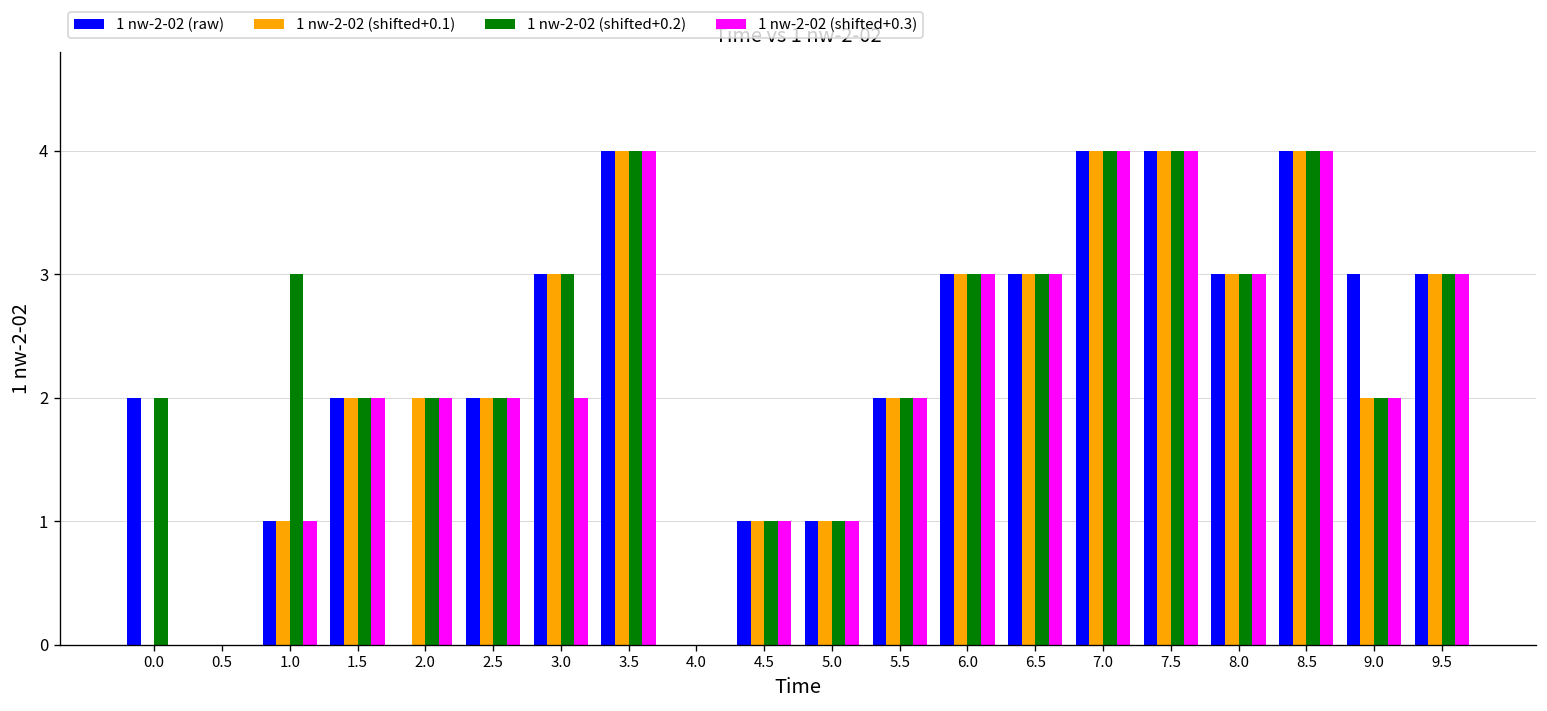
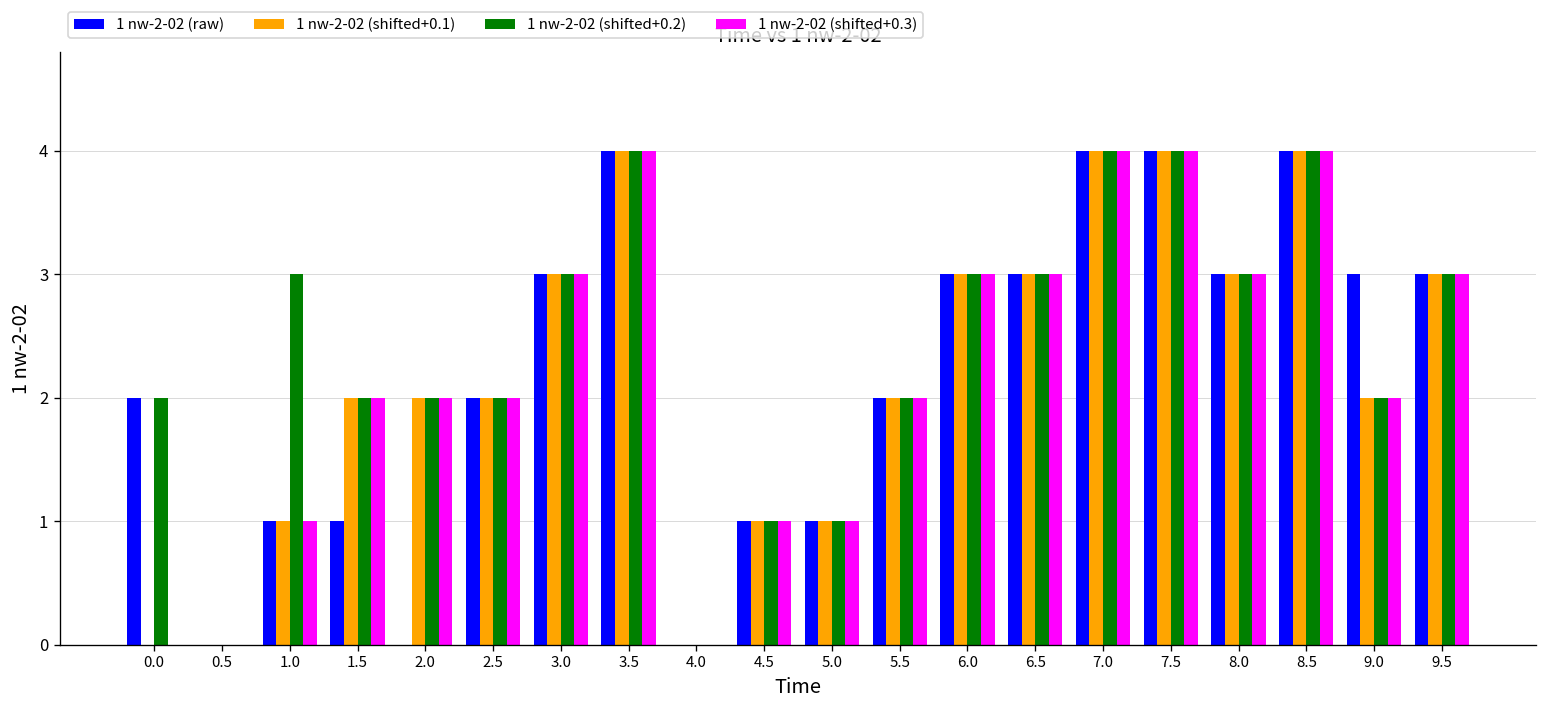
  {
    "1 nw-2-02 (raw)": {
      "0.0": 2,
      "0.5": 0,
      "1.0": 1,
-     "1.5": 2,
+     "1.5": 1,
      "2.0": 0,
      "2.5": 2,
      "3.0": 3,
      "3.5": 4,
      "4.0": 0,
      "4.5": 1,
      "5.0": 1,
      "5.5": 2,
      "6.0": 3,
      "6.5": 3,
      "7.0": 4,
      "7.5": 4,
      "8.0": 3,
      "8.5": 4,
      "9.0": 3,
      "9.5": 3
    },
    "1 nw-2-02 (shifted+0.1)": {
      "0.0": 0,
      "0.5": 0,
      "1.0": 1,
      "1.5": 2,
      "2.0": 2,
      "2.5": 2,
      "3.0": 3,
      "3.5": 4,
      "4.0": 0,
      "4.5": 1,
      "5.0": 1,
      "5.5": 2,
      "6.0": 3,
      "6.5": 3,
      "7.0": 4,
      "7.5": 4,
      "8.0": 3,
      "8.5": 4,
      "9.0": 2,
      "9.5": 3
    },
    "1 nw-2-02 (shifted+0.2)": {
      "0.0": 2,
      "0.5": 0,
      "1.0": 3,
      "1.5": 2,
      "2.0": 2,
      "2.5": 2,
      "3.0": 3,
      "3.5": 4,
      "4.0": 0,
      "4.5": 1,
      "5.0": 1,
      "5.5": 2,
      "6.0": 3,
      "6.5": 3,
      "7.0": 4,
      "7.5": 4,
      "8.0": 3,
      "8.5": 4,
      "9.0": 2,
      "9.5": 3
    },
    "1 nw-2-02 (shifted+0.3)": {
      "0.0": 0,
      "0.5": 0,
      "1.0": 1,
      "1.5": 2,
      "2.0": 2,
      "2.5": 2,
-     "3.0": 2,
+     "3.0": 3,
      "3.5": 4,
      "4.0": 0,
      "4.5": 1,
      "5.0": 1,
      "5.5": 2,
      "6.0": 3,
      "6.5": 3,
      "7.0": 4,
      "7.5": 4,
      "8.0": 3,
      "8.5": 4,
      "9.0": 2,
      "9.5": 3
    }
  }
